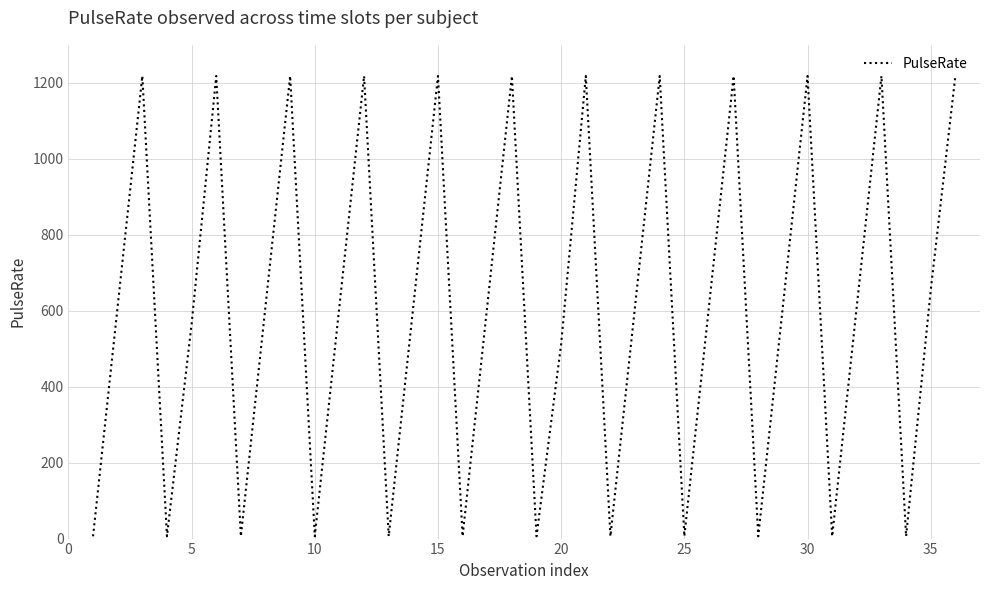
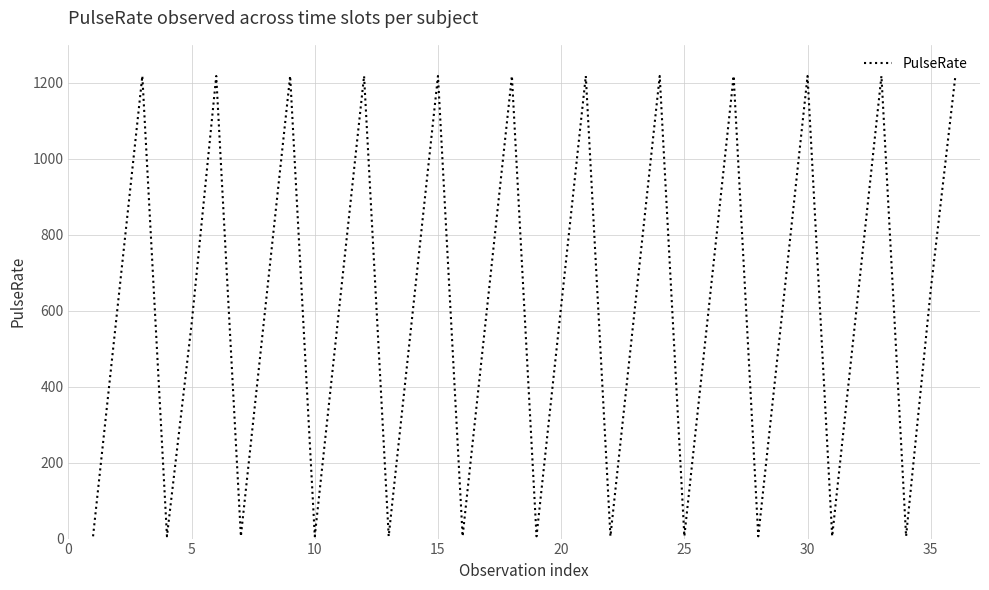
  {
    "5": 570,
    "10": 10,
    "15": 1220,
-   "20": 510,
+   "20": 610,
    "25": 10,
    "30": 1220,
    "35": 650
  }
